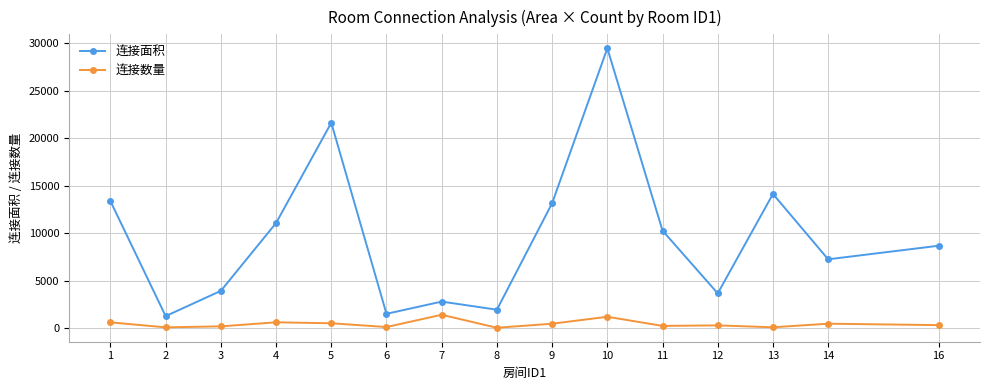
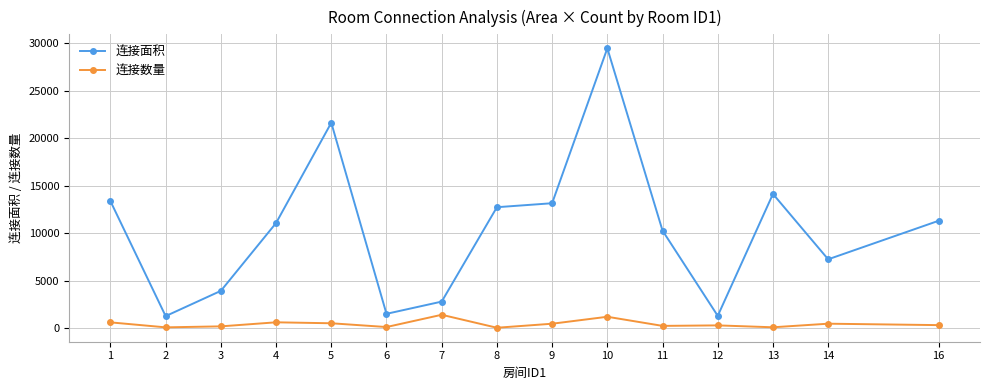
  {
    "连接面积": {
      "1": 13000,
      "2": 1000,
      "3": 4000,
      "4": 11000,
      "5": 22000,
      "6": 2000,
      "7": 3000,
-     "8": 2000,
+     "8": 13000,
      "9": 13000,
      "10": 29000,
      "11": 10000,
-     "12": 4000,
+     "12": 1000,
      "13": 14000,
      "14": 7000,
-     "16": 9000
+     "16": 11000
    },
    "连接数量": {
      "1": 1000,
      "2": 0,
      "3": 0,
      "4": 1000,
      "5": 1000,
      "6": 0,
      "7": 1000,
      "8": 0,
      "9": 0,
      "10": 1000,
      "11": 0,
      "12": 0,
      "13": 0,
      "14": 0,
      "16": 0
    }
  }
